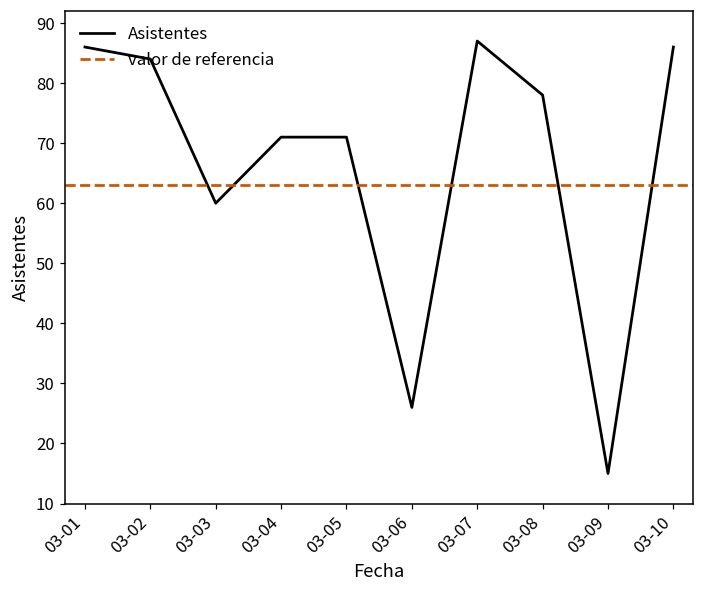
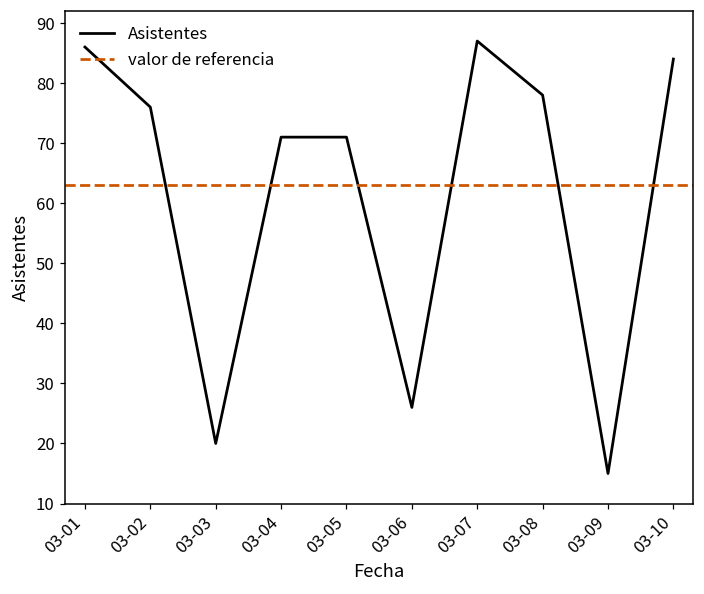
  {
    "03-01": 86,
-   "03-02": 84,
-   "03-03": 60,
+   "03-02": 76,
+   "03-03": 20,
    "03-04": 71,
    "03-05": 71,
    "03-06": 26,
    "03-07": 87,
    "03-08": 78,
    "03-09": 15,
-   "03-10": 86
+   "03-10": 84
  }
